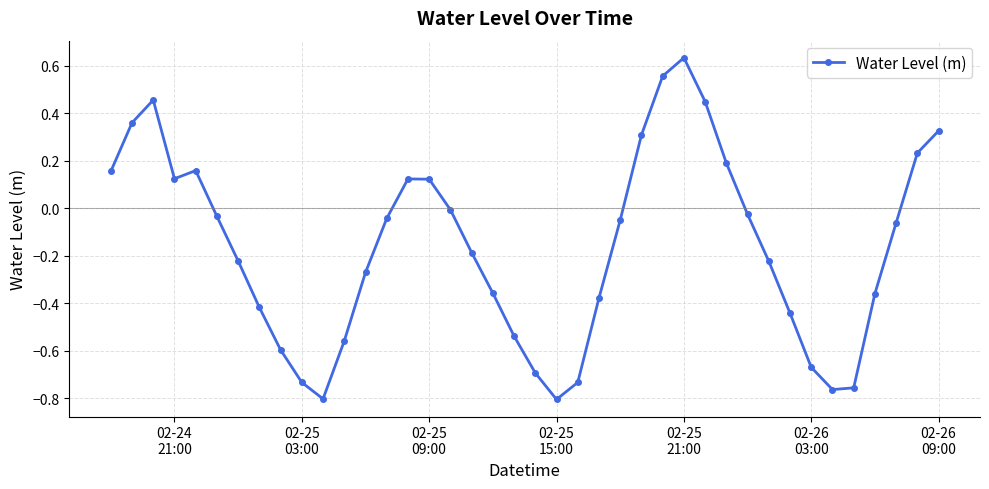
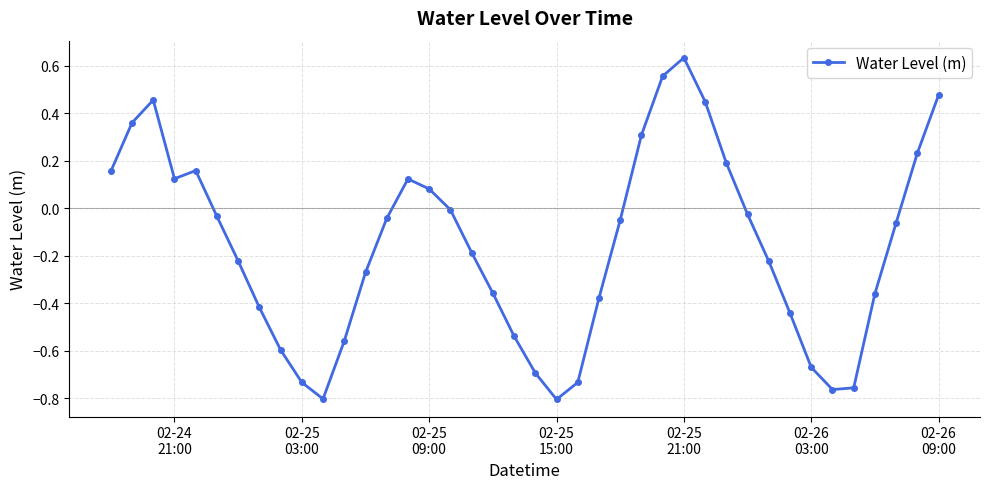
  {
    "02-24 21:00": 0.12,
    "02-25 03:00": -0.73,
-   "02-25 09:00": 0.12,
+   "02-25 09:00": 0.08,
    "02-25 15:00": -0.81,
    "02-25 21:00": 0.63,
    "02-26 03:00": -0.67,
-   "02-26 09:00": 0.33
+   "02-26 09:00": 0.48
  }
